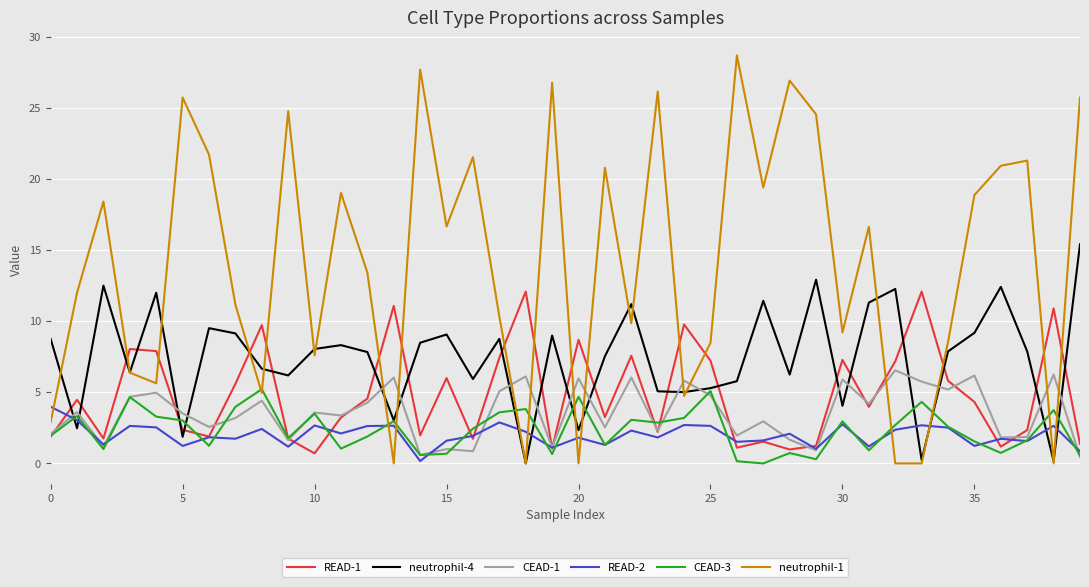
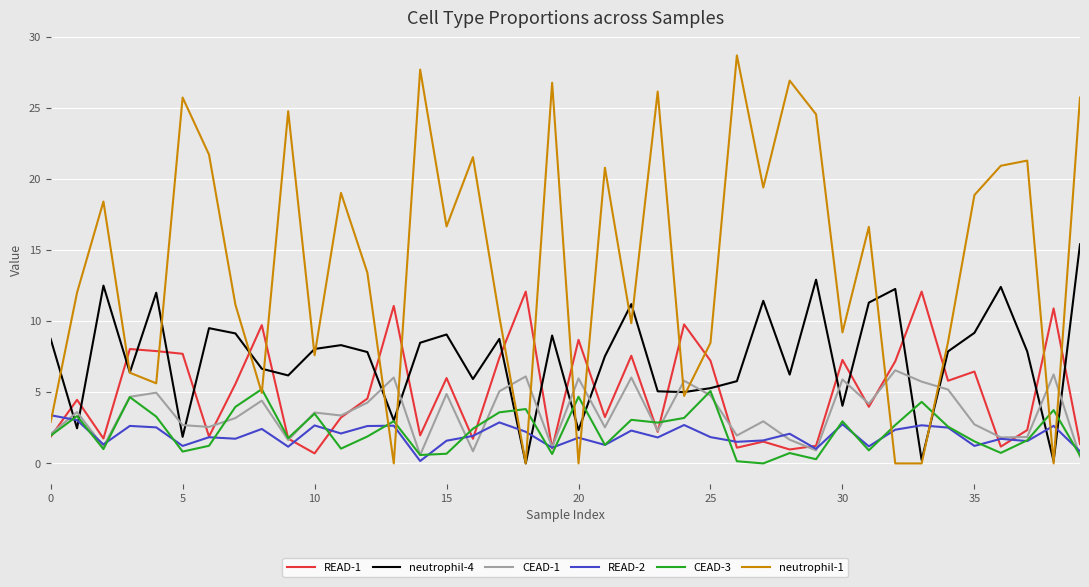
  {
    "READ-1": {
-     "5": 2.4,
+     "5": 7.7,
      "10": 0.7,
      "15": 6.0,
      "20": 8.7,
      "25": 7.2,
      "30": 7.3,
-     "35": 4.3
+     "35": 6.5
    },
    "neutrophil-4": {
      "0": 8.8,
      "5": 1.9,
      "10": 8.1,
      "15": 9.1,
      "20": 2.3,
      "25": 5.3,
      "30": 4.1,
      "35": 9.2
    },
    "CEAD-1": {
-     "5": 3.5,
-     "15": 1.0,
+     "5": 2.7,
+     "15": 4.9,
      "20": 6.0,
      "25": 4.8,
      "30": 5.9,
-     "35": 6.2
+     "35": 2.7
    },
    "READ-2": {
-     "0": 4.0,
+     "0": 3.4,
      "5": 1.2,
      "10": 2.7,
      "15": 1.6,
      "20": 1.8,
-     "25": 2.6,
+     "25": 1.9,
      "30": 2.8,
      "35": 1.2
    },
    "CEAD-3": {
-     "5": 3.0,
+     "5": 0.8,
      "15": 0.7,
      "20": 4.7,
      "25": 5.1,
      "30": 3.0,
      "35": 1.6
    },
    "neutrophil-1": {
      "0": 2.9,
      "5": 25.8,
      "10": 7.6,
      "15": 16.7,
      "20": 0.0,
      "25": 8.5,
      "30": 9.2,
      "35": 18.9
    }
  }
